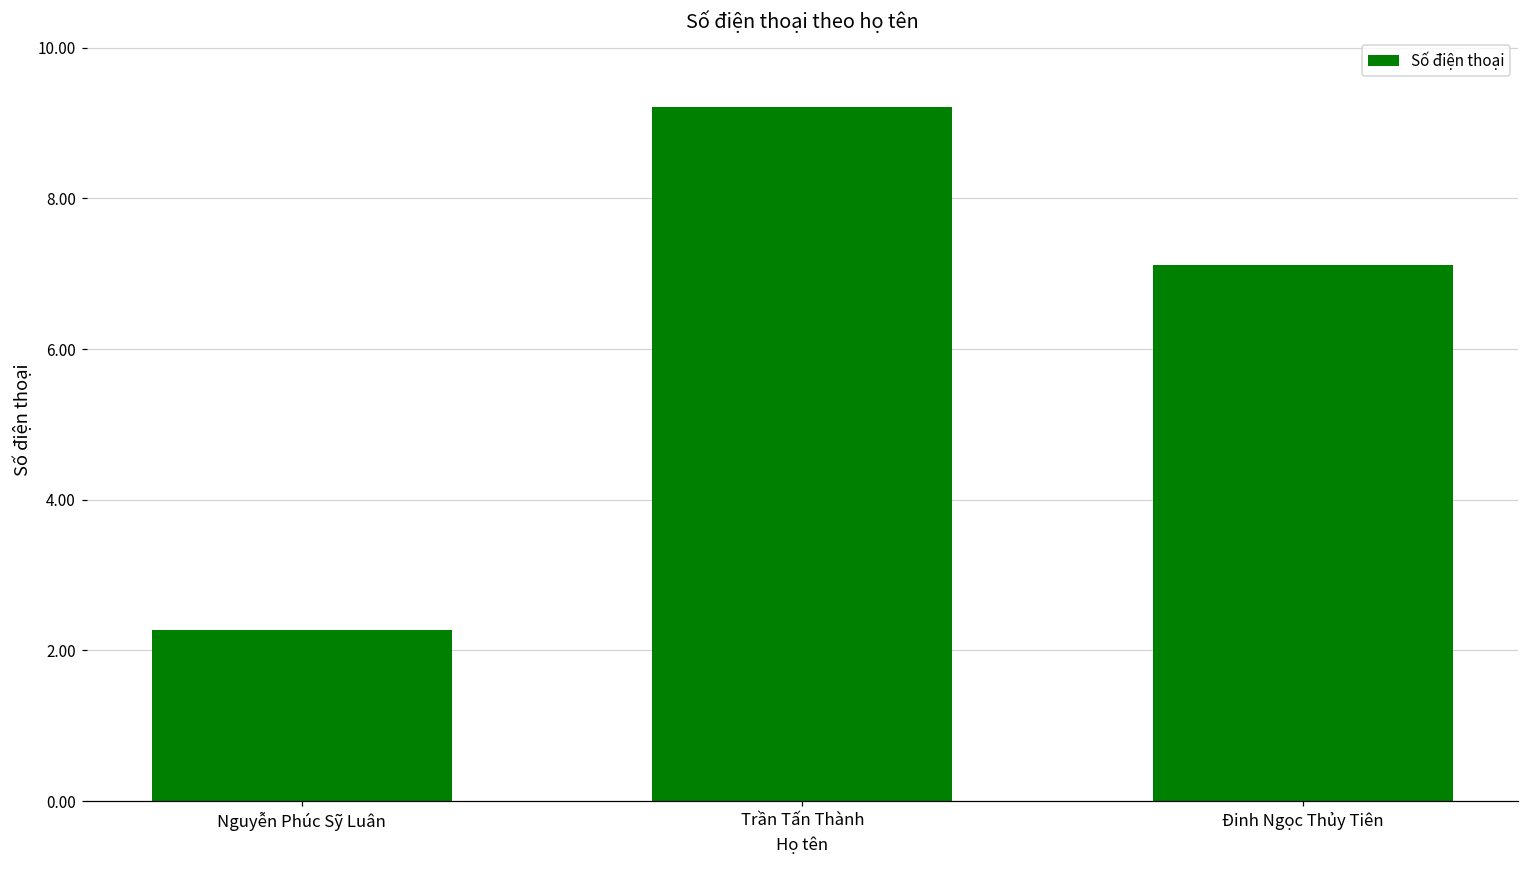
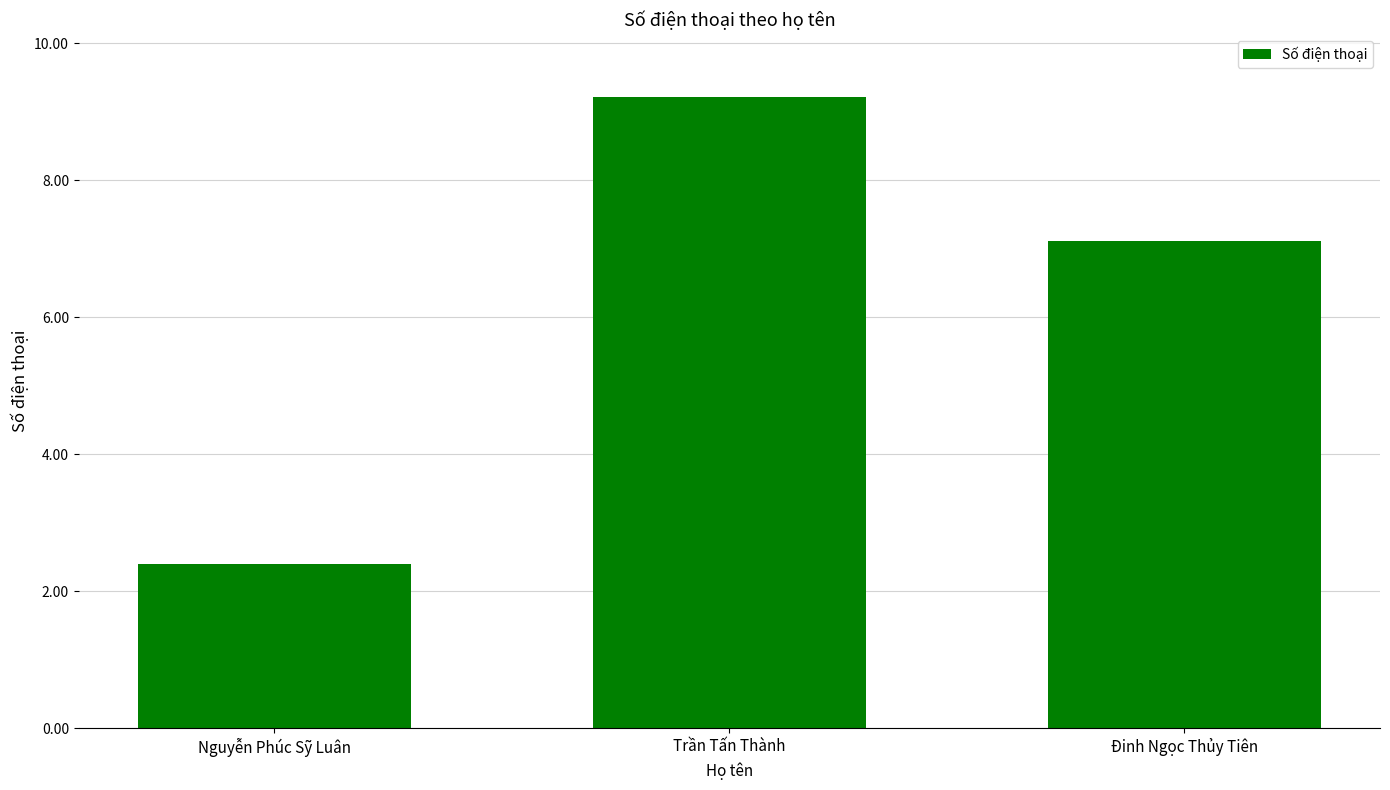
  {
-   "Nguyễn Phúc Sỹ Luân": 2.3,
+   "Nguyễn Phúc Sỹ Luân": 2.4,
    "Trần Tấn Thành": 9.2,
    "Đinh Ngọc Thủy Tiên": 7.1
  }
